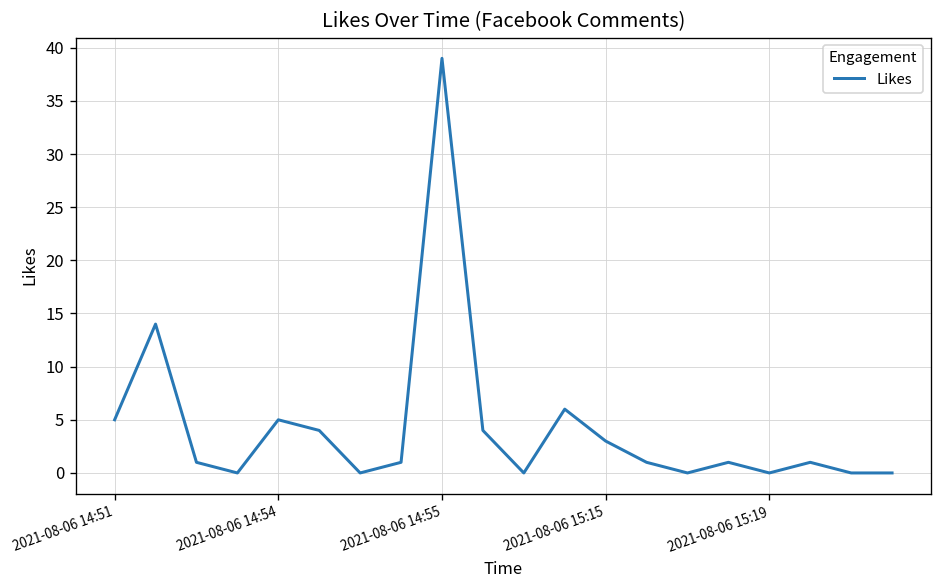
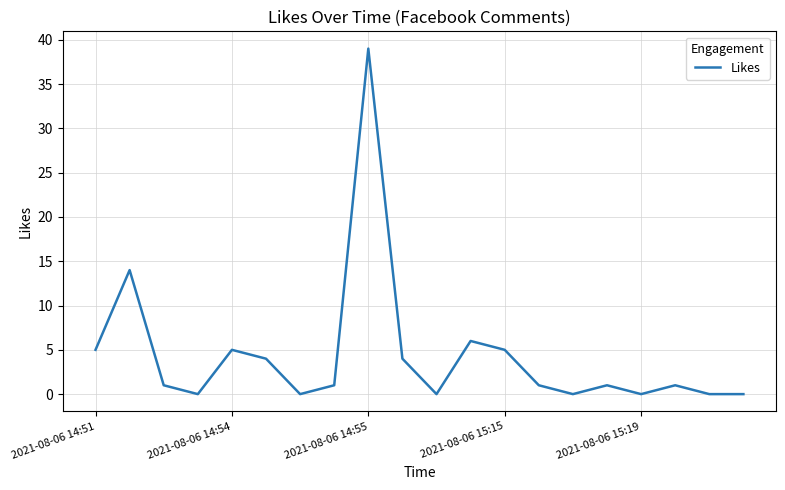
  {
    "2021-08-06 14:51": 5,
    "2021-08-06 14:55": 39,
-   "2021-08-06 15:15": 3
+   "2021-08-06 15:15": 5
  }
